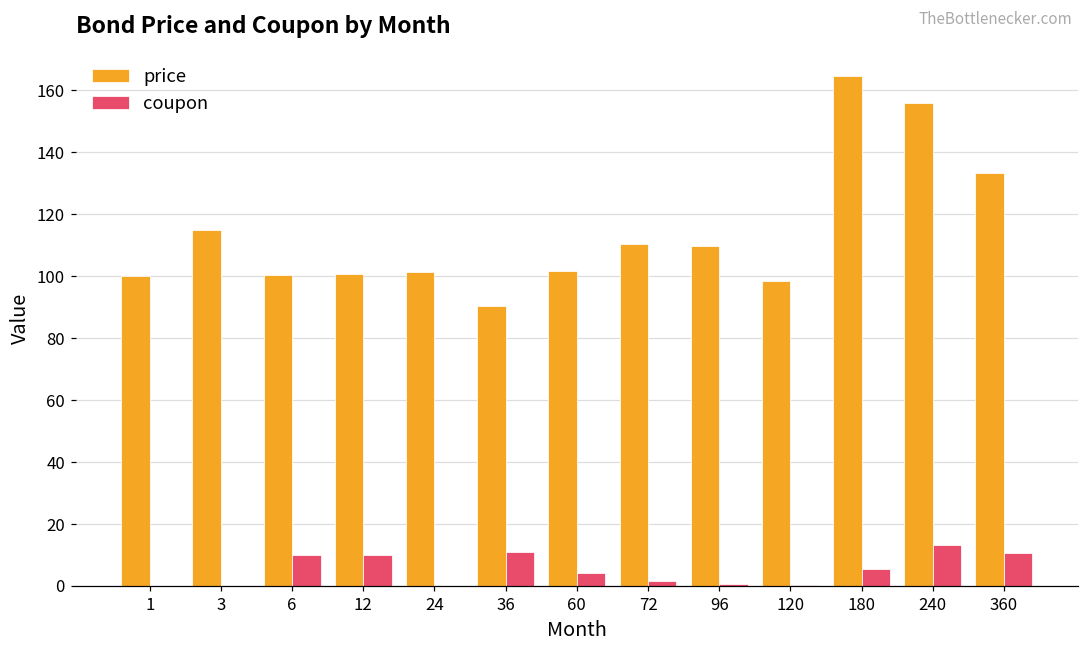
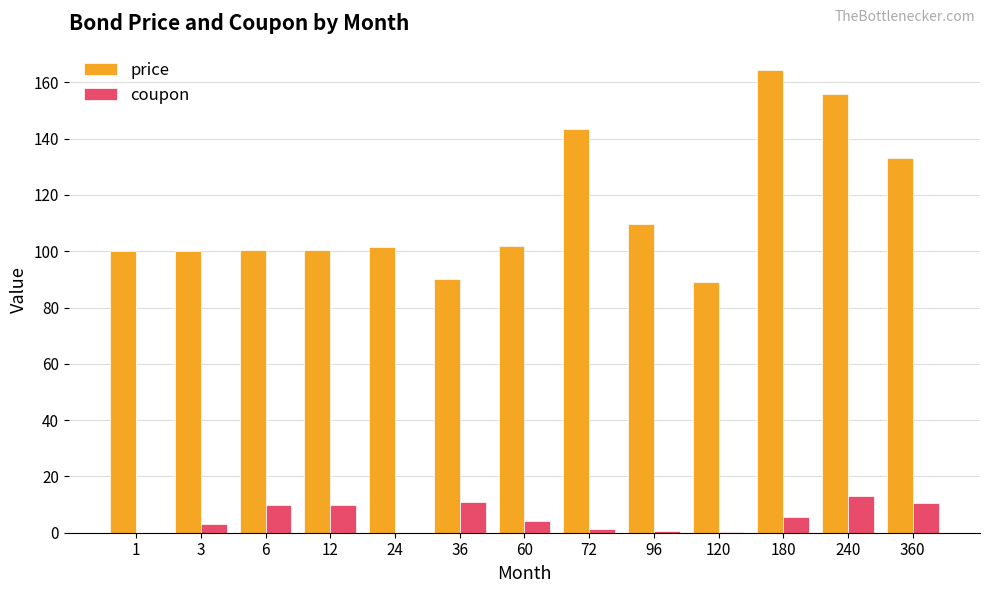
  {
    "price": {
      "1": 100,
-     "3": 115,
+     "3": 100,
      "6": 100,
      "12": 101,
      "24": 101,
      "36": 90,
      "60": 102,
-     "72": 110,
+     "72": 144,
      "96": 110,
-     "120": 98,
+     "120": 89,
      "180": 164,
      "240": 156,
      "360": 133
    },
    "coupon": {
      "1": 0,
-     "3": 0,
+     "3": 3,
      "6": 10,
      "12": 10,
      "24": 0,
      "36": 11,
      "60": 4,
      "72": 2,
      "180": 6,
      "240": 13,
      "360": 11
    }
  }
